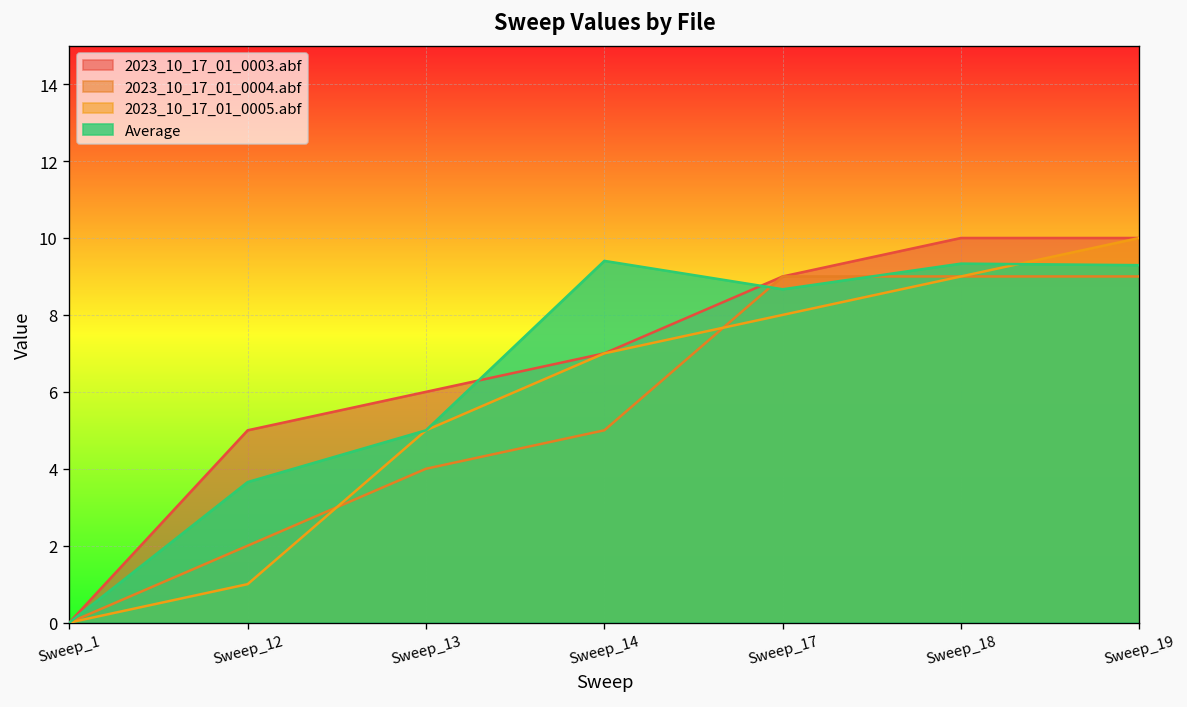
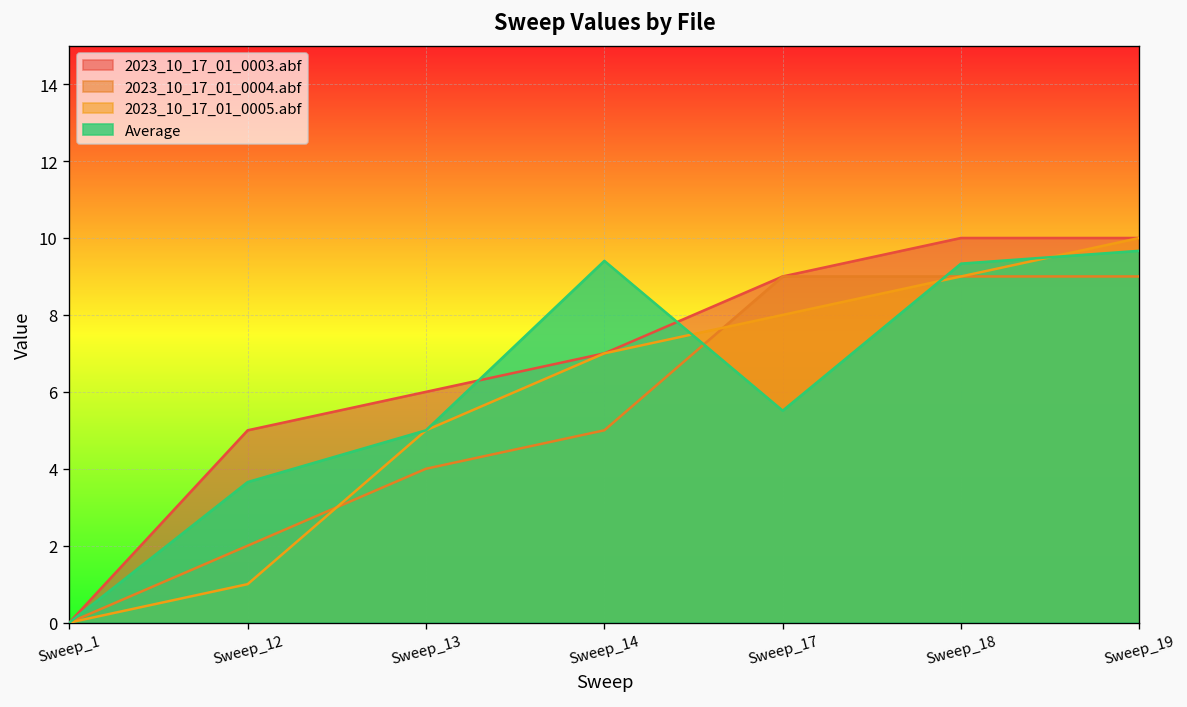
  {
    "Average": {
      "Sweep_12": 3.7,
      "Sweep_14": 9.4,
-     "Sweep_17": 8.7,
+     "Sweep_17": 5.5,
      "Sweep_18": 9.3,
-     "Sweep_19": 9.3
+     "Sweep_19": 9.7
    }
  }
